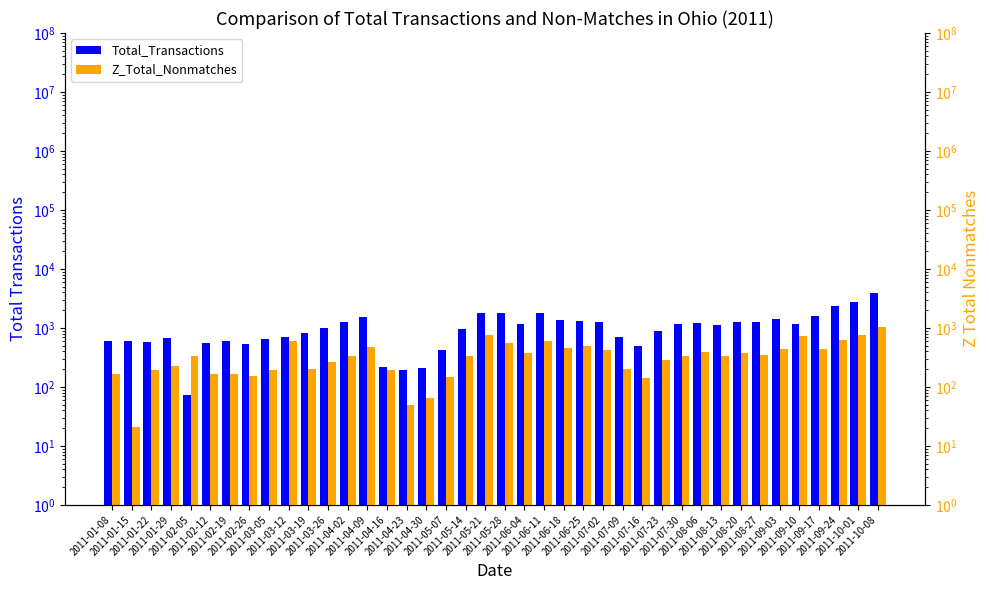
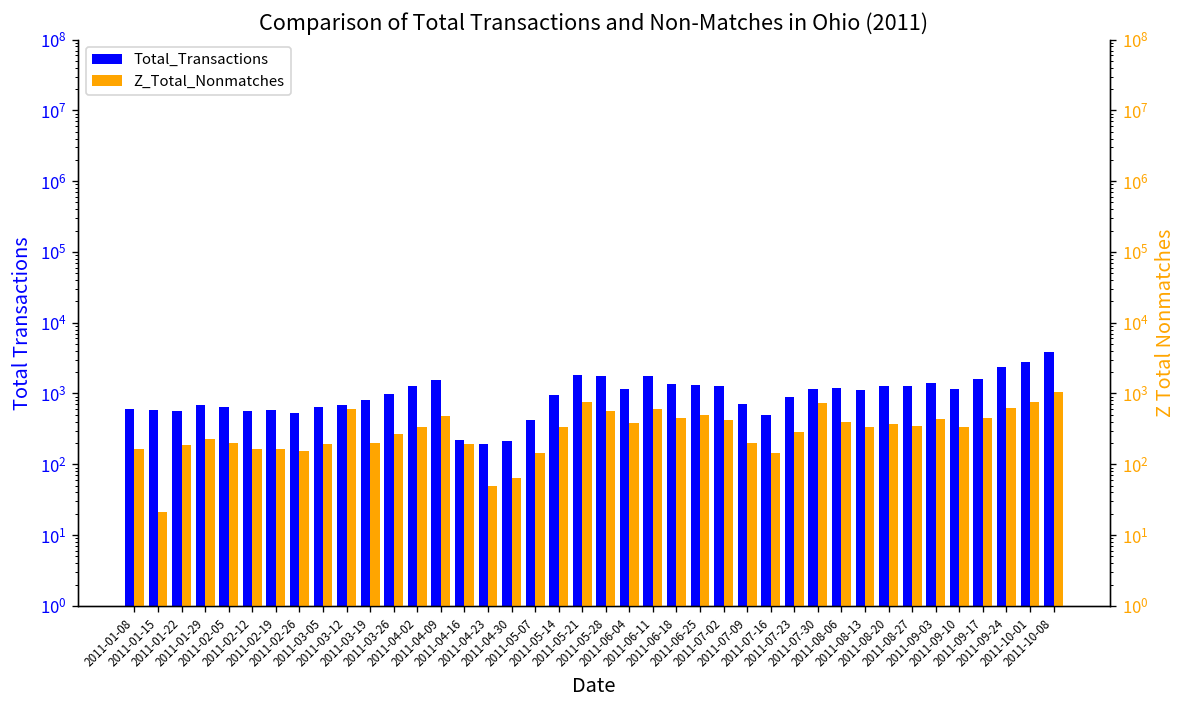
  {
    "Total_Transactions": {
      "2011-01-08": 600,
      "2011-01-15": 600,
      "2011-01-22": 600,
      "2011-01-29": 700,
-     "2011-02-05": 70,
+     "2011-02-05": 700,
      "2011-02-12": 600,
      "2011-02-19": 600,
      "2011-02-26": 500,
      "2011-03-05": 700,
      "2011-03-12": 700,
      "2011-03-19": 800,
      "2011-03-26": 1000,
      "2011-04-02": 1300,
      "2011-04-09": 1500,
      "2011-04-16": 220,
      "2011-04-23": 190,
      "2011-04-30": 210,
      "2011-05-07": 400,
      "2011-05-14": 900,
      "2011-05-21": 1800,
      "2011-05-28": 1800,
      "2011-06-04": 1100,
      "2011-06-11": 1800,
      "2011-06-18": 1400,
      "2011-06-25": 1300,
      "2011-07-02": 1300,
      "2011-07-09": 700,
      "2011-07-16": 500,
      "2011-07-23": 900,
      "2011-07-30": 1200,
      "2011-08-06": 1200,
      "2011-08-13": 1100,
      "2011-08-20": 1300,
      "2011-08-27": 1300,
      "2011-09-03": 1400,
      "2011-09-10": 1200,
      "2011-09-17": 1600,
      "2011-09-24": 2300,
      "2011-10-01": 3000,
      "2011-10-08": 4000
    },
    "Z_Total_Nonmatches": {
      "2011-01-08": 170,
      "2011-01-15": 21,
      "2011-01-22": 190,
      "2011-01-29": 220,
-     "2011-02-05": 300,
+     "2011-02-05": 200,
      "2011-02-12": 170,
      "2011-02-19": 170,
      "2011-02-26": 160,
      "2011-03-05": 190,
      "2011-03-12": 600,
      "2011-03-19": 200,
      "2011-03-26": 300,
      "2011-04-02": 300,
      "2011-04-09": 500,
      "2011-04-16": 190,
      "2011-04-23": 50,
      "2011-04-30": 70,
      "2011-05-07": 150,
      "2011-05-14": 300,
      "2011-05-21": 800,
      "2011-05-28": 600,
      "2011-06-04": 400,
      "2011-06-11": 600,
      "2011-06-18": 500,
      "2011-06-25": 500,
      "2011-07-02": 400,
      "2011-07-09": 200,
      "2011-07-16": 140,
      "2011-07-23": 300,
-     "2011-07-30": 300,
+     "2011-07-30": 700,
      "2011-08-06": 400,
      "2011-08-13": 300,
      "2011-08-20": 400,
      "2011-08-27": 300,
      "2011-09-03": 400,
-     "2011-09-10": 700,
+     "2011-09-10": 300,
      "2011-09-17": 400,
      "2011-09-24": 600,
      "2011-10-01": 800,
      "2011-10-08": 1100
    }
  }
